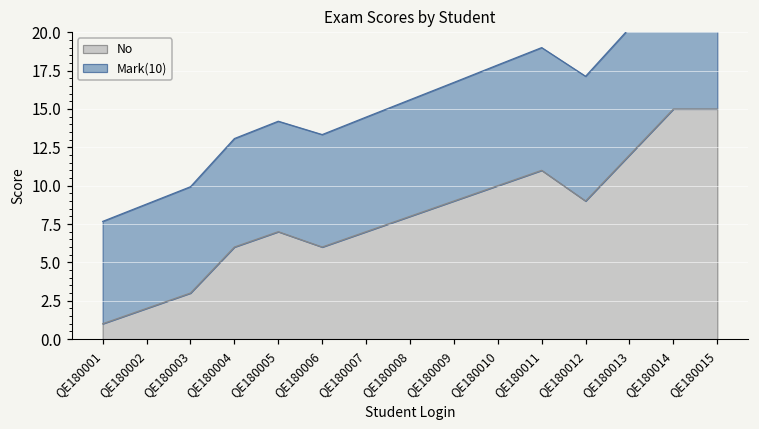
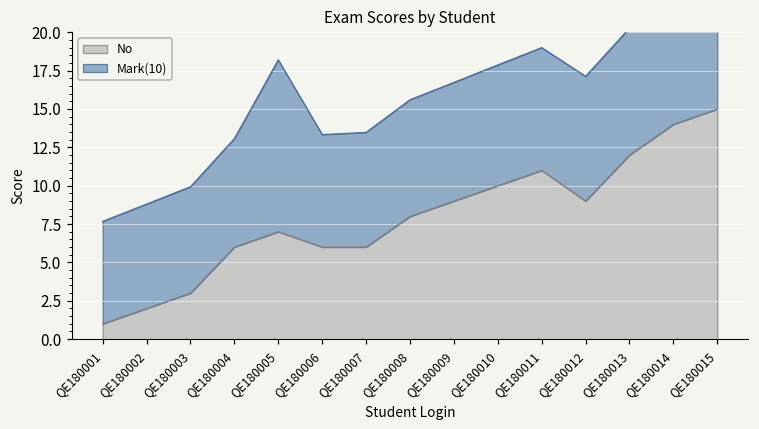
  {
    "No": {
      "QE180001": 1,
      "QE180002": 2,
      "QE180003": 3,
      "QE180004": 6,
      "QE180005": 7,
      "QE180006": 6,
-     "QE180007": 7,
+     "QE180007": 6,
      "QE180008": 8,
      "QE180009": 9,
      "QE180010": 10,
      "QE180011": 11,
      "QE180012": 9,
      "QE180013": 12,
-     "QE180014": 15,
+     "QE180014": 14,
      "QE180015": 15
    },
    "Mark(10)": {
      "QE180001": 6.7,
      "QE180002": 6.8,
      "QE180003": 6.9,
      "QE180004": 7.1,
-     "QE180005": 7.2,
+     "QE180005": 11.2,
      "QE180006": 7.3,
      "QE180007": 7.5,
      "QE180008": 7.6,
      "QE180009": 7.7,
      "QE180010": 7.9,
      "QE180011": 8.0,
      "QE180012": 8.1
    }
  }
